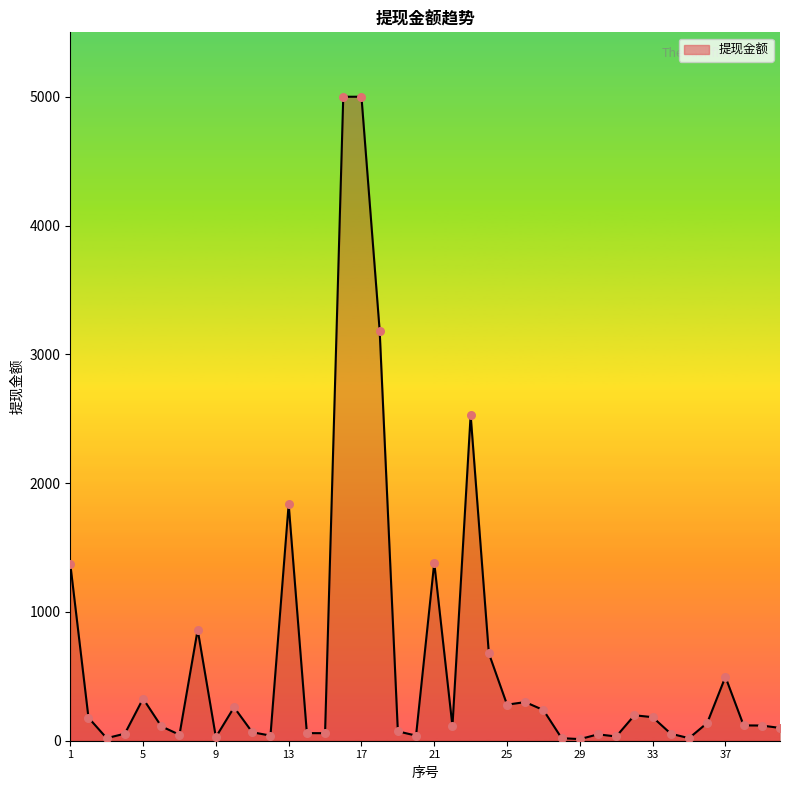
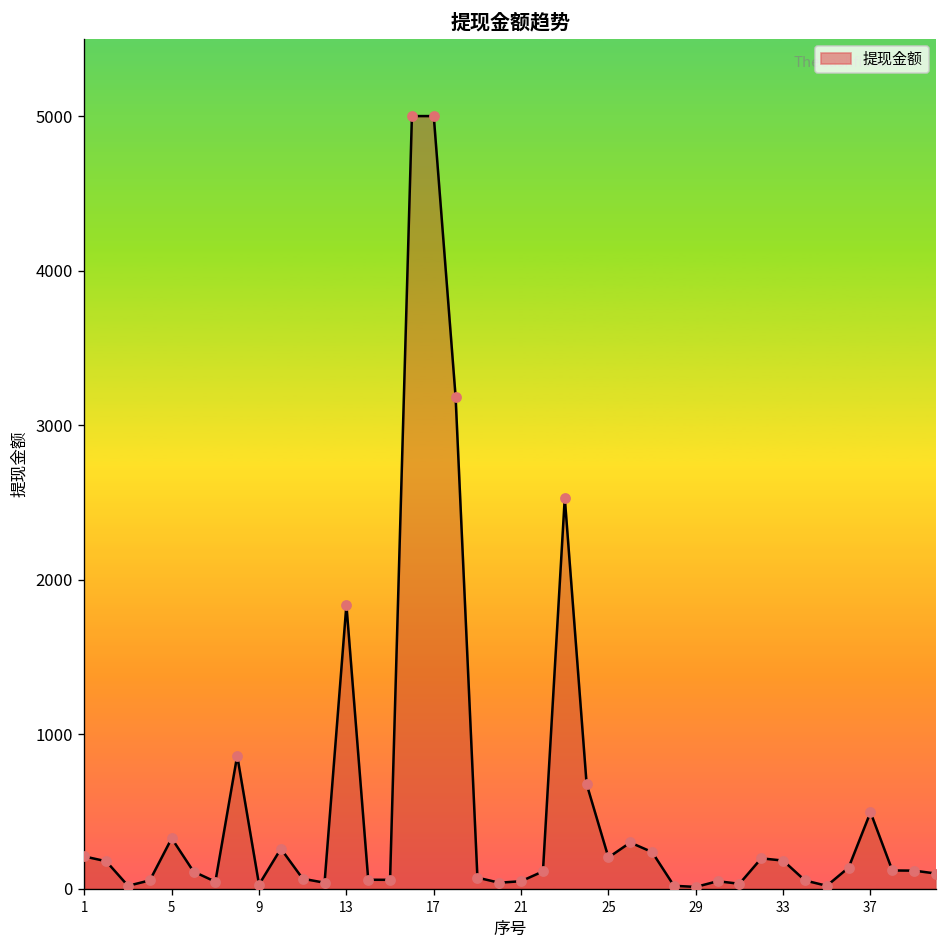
  {
-   "1": 1370,
+   "1": 210,
    "5": 330,
    "9": 30,
    "13": 1840,
    "17": 5000,
-   "21": 1380,
-   "25": 280,
+   "21": 50,
+   "25": 200,
    "29": 10,
    "33": 180,
    "37": 500
  }
